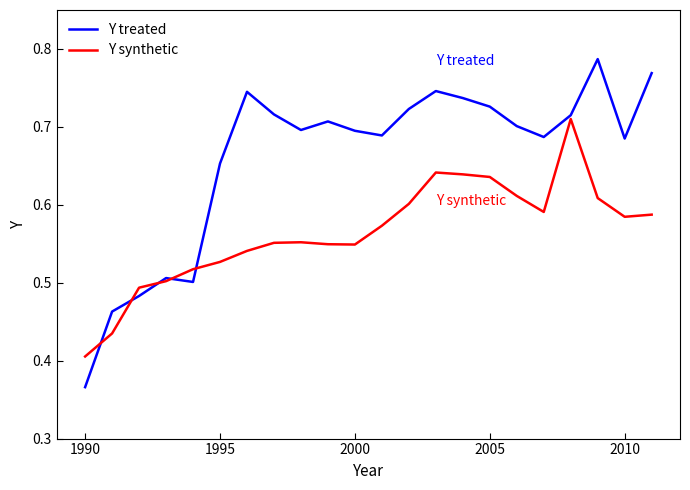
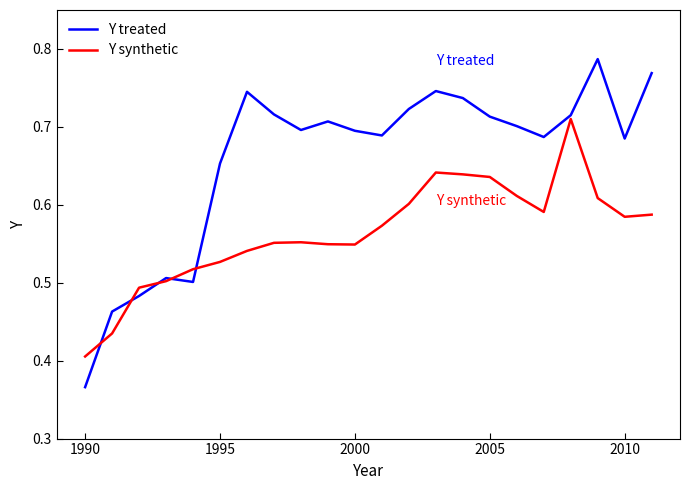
  {
    "Y treated": {
      "1990": 0.37,
      "1995": 0.65,
      "2000": 0.69,
-     "2005": 0.73,
+     "2005": 0.71,
      "2010": 0.69
    },
    "Y synthetic": {
      "1990": 0.41,
      "1995": 0.53,
      "2000": 0.55,
      "2005": 0.64,
      "2010": 0.58
    }
  }
